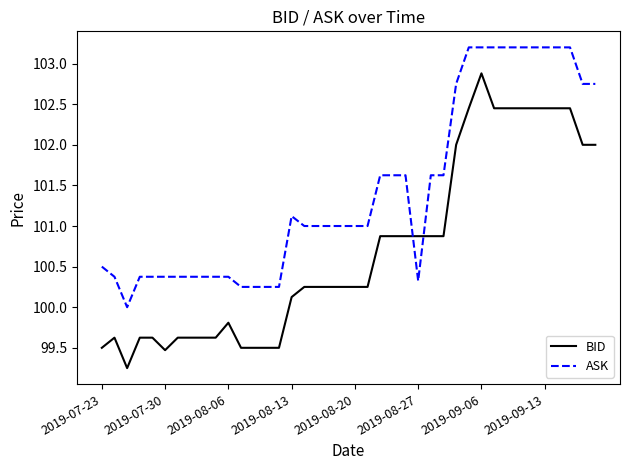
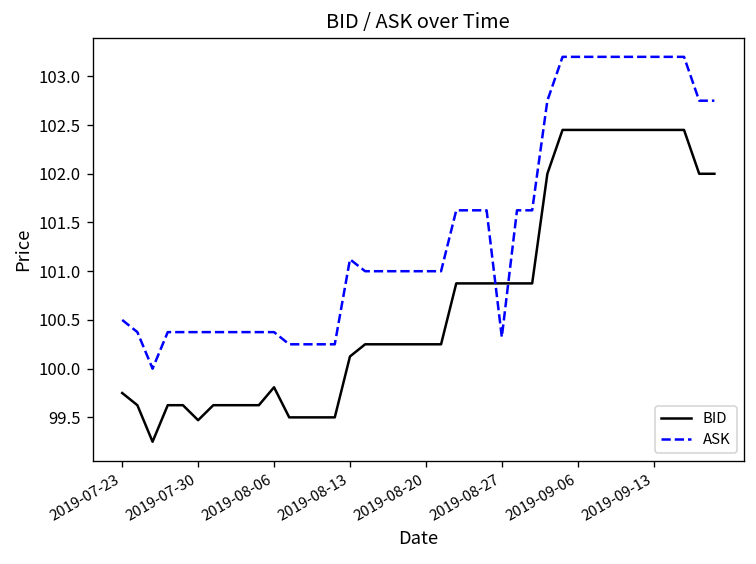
  {
    "BID": {
-     "2019-07-23": 99.5,
+     "2019-07-23": 99.8,
      "2019-07-30": 99.5,
      "2019-08-06": 99.8,
      "2019-08-13": 100.1,
      "2019-08-20": 100.3,
      "2019-08-27": 100.9,
-     "2019-09-06": 102.9,
+     "2019-09-06": 102.5,
      "2019-09-13": 102.5
    },
    "ASK": {
      "2019-07-23": 100.5,
      "2019-07-30": 100.4,
      "2019-08-06": 100.4,
      "2019-08-13": 101.1,
      "2019-08-20": 101.0,
      "2019-08-27": 100.3,
      "2019-09-06": 103.2,
      "2019-09-13": 103.2
    }
  }
